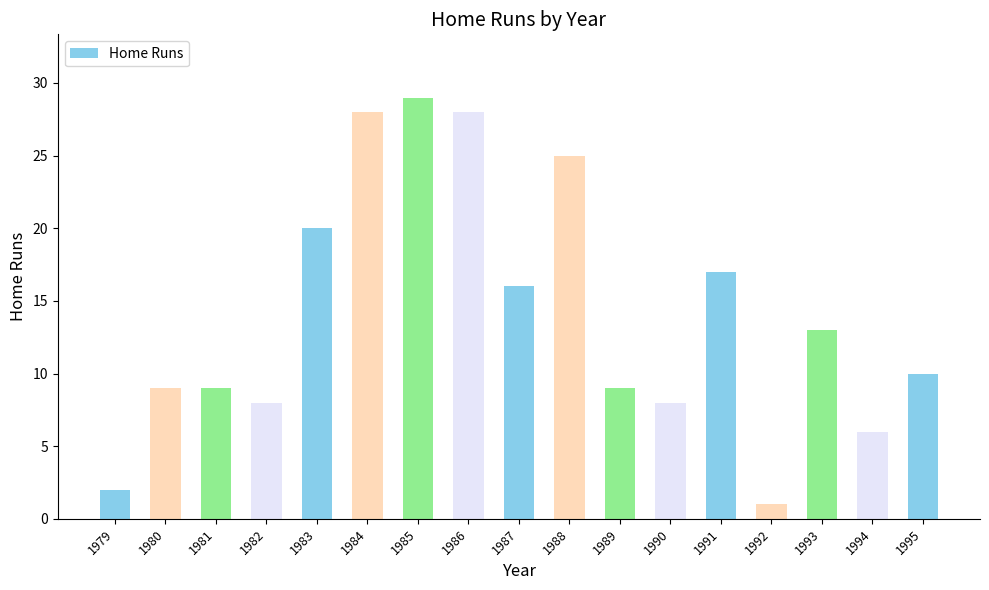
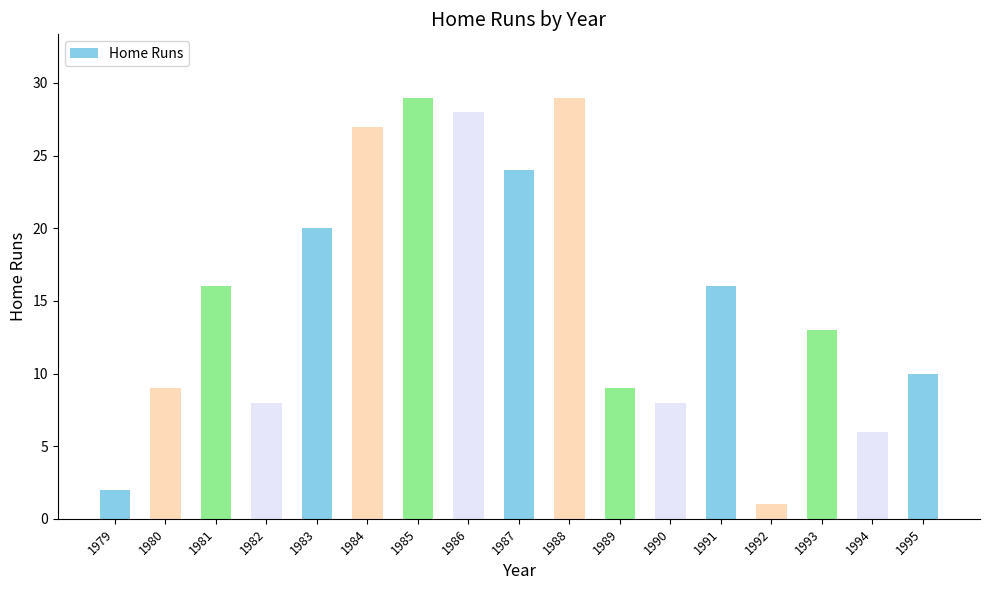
  {
    "1979": 2,
    "1980": 9,
-   "1981": 9,
+   "1981": 16,
    "1982": 8,
    "1983": 20,
-   "1984": 28,
+   "1984": 27,
    "1985": 29,
    "1986": 28,
-   "1987": 16,
-   "1988": 25,
+   "1987": 24,
+   "1988": 29,
    "1989": 9,
    "1990": 8,
-   "1991": 17,
+   "1991": 16,
    "1992": 1,
    "1993": 13,
    "1994": 6,
    "1995": 10
  }
